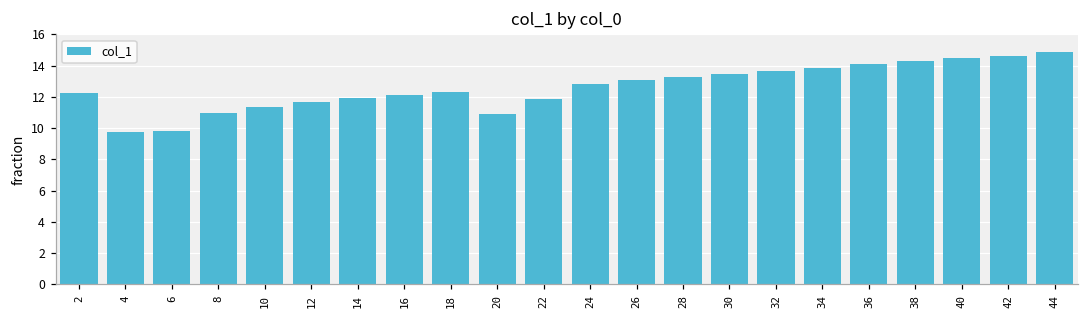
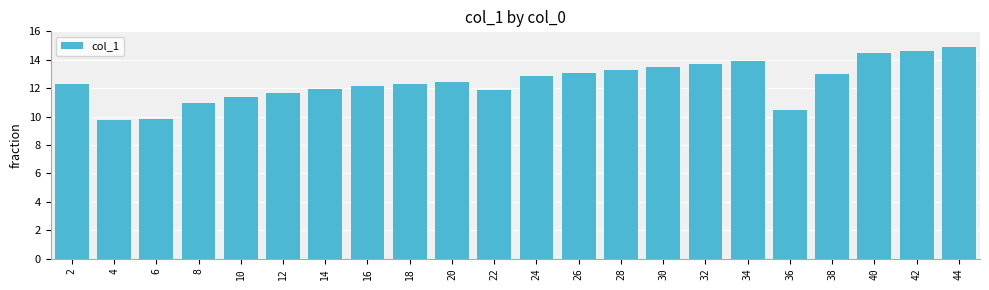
  {
    "2": 12.3,
    "4": 9.7,
    "6": 9.8,
    "8": 11.0,
    "10": 11.3,
    "12": 11.7,
    "14": 11.9,
    "16": 12.1,
    "18": 12.3,
-   "20": 10.9,
+   "20": 12.5,
    "22": 11.9,
    "24": 12.8,
    "26": 13.1,
    "28": 13.3,
    "30": 13.5,
    "32": 13.7,
    "34": 13.9,
-   "36": 14.1,
-   "38": 14.3,
+   "36": 10.5,
+   "38": 13.0,
    "40": 14.5,
    "42": 14.6,
    "44": 14.9
  }
